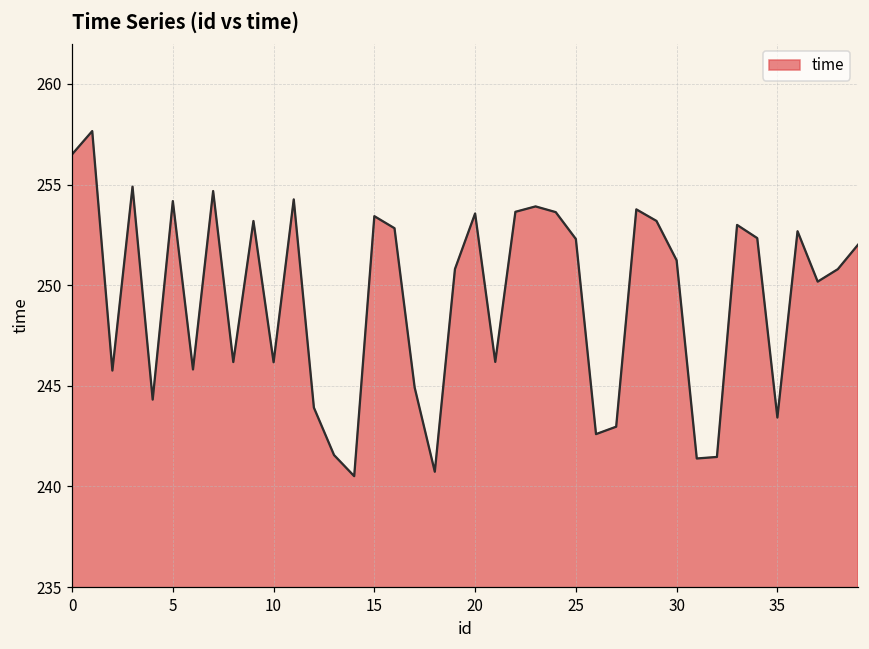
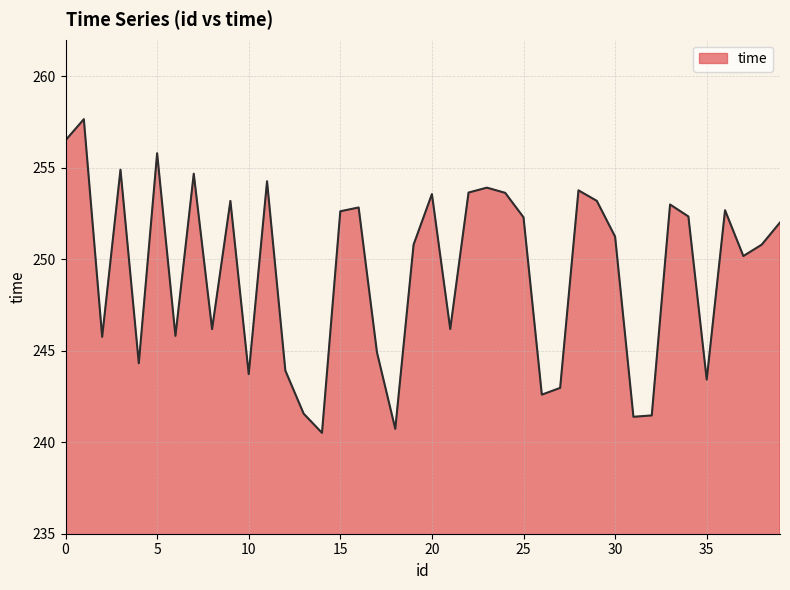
  {
    "0": 256.5,
-   "5": 254.2,
-   "10": 246.2,
-   "15": 253.4,
+   "5": 255.8,
+   "10": 243.7,
+   "15": 252.6,
    "20": 253.6,
    "25": 252.3,
    "30": 251.2,
    "35": 243.4
  }
